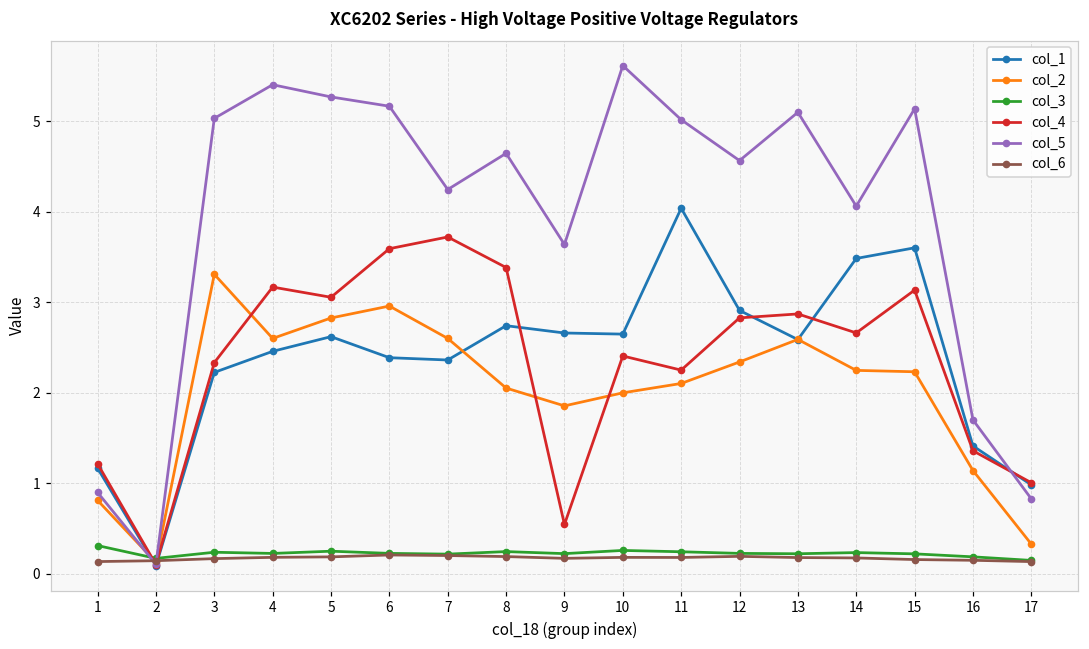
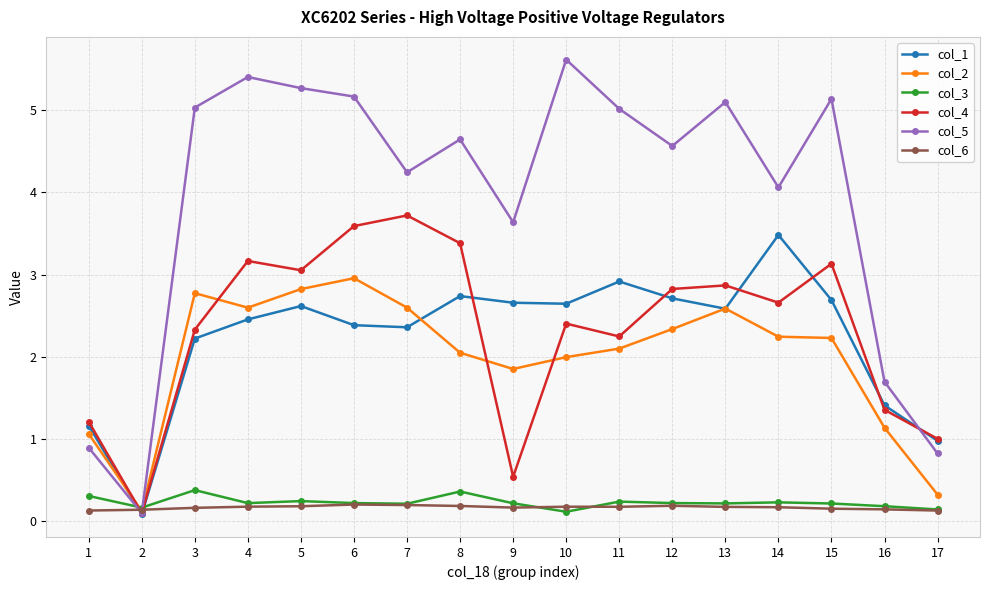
  {
    "col_1": {
      "1": 1.2,
      "3": 2.2,
      "4": 2.5,
      "5": 2.6,
      "6": 2.4,
      "7": 2.4,
      "8": 2.7,
      "9": 2.7,
      "10": 2.6,
-     "11": 4.0,
-     "12": 2.9,
+     "11": 2.9,
+     "12": 2.7,
      "14": 3.5,
-     "15": 3.6,
+     "15": 2.7,
      "16": 1.4
    },
    "col_2": {
-     "1": 0.8,
-     "3": 3.3,
+     "1": 1.1,
+     "3": 2.8,
      "4": 2.6,
      "5": 2.8,
      "6": 3.0,
      "7": 2.6,
      "8": 2.1,
      "9": 1.9,
      "10": 2.0,
      "11": 2.1,
      "12": 2.3,
      "14": 2.2,
      "15": 2.2,
      "16": 1.1,
      "17": 0.3
    },
    "col_3": {
      "1": 0.3,
-     "3": 0.2,
+     "3": 0.4,
      "4": 0.2,
      "5": 0.2,
-     "8": 0.2,
+     "8": 0.4,
      "9": 0.2,
-     "10": 0.3,
+     "10": 0.1,
      "11": 0.2,
      "12": 0.2,
      "13": 0.2,
      "14": 0.2,
      "15": 0.2,
      "16": 0.2
    },
    "col_4": {
      "1": 1.2,
      "3": 2.3,
      "4": 3.2,
      "5": 3.1,
      "6": 3.6,
      "7": 3.7,
      "8": 3.4,
      "9": 0.5,
      "10": 2.4,
      "11": 2.2,
      "12": 2.8,
      "13": 2.9,
      "14": 2.7,
      "15": 3.1,
      "16": 1.4
    },
    "col_5": {
      "1": 0.9,
      "3": 5.0,
      "4": 5.4,
      "5": 5.3,
      "6": 5.2,
      "7": 4.2,
      "8": 4.6,
      "9": 3.6,
      "10": 5.6,
      "11": 5.0,
      "12": 4.6,
      "13": 5.1,
      "14": 4.1,
      "15": 5.1,
      "16": 1.7,
      "17": 0.8
    },
    "col_6": {
      "1": 0.1,
      "3": 0.2,
      "4": 0.2,
      "5": 0.2,
      "8": 0.2,
      "9": 0.2,
      "10": 0.2,
      "11": 0.2,
      "12": 0.2,
      "13": 0.2,
      "14": 0.2,
      "15": 0.2,
      "16": 0.1
    }
  }
